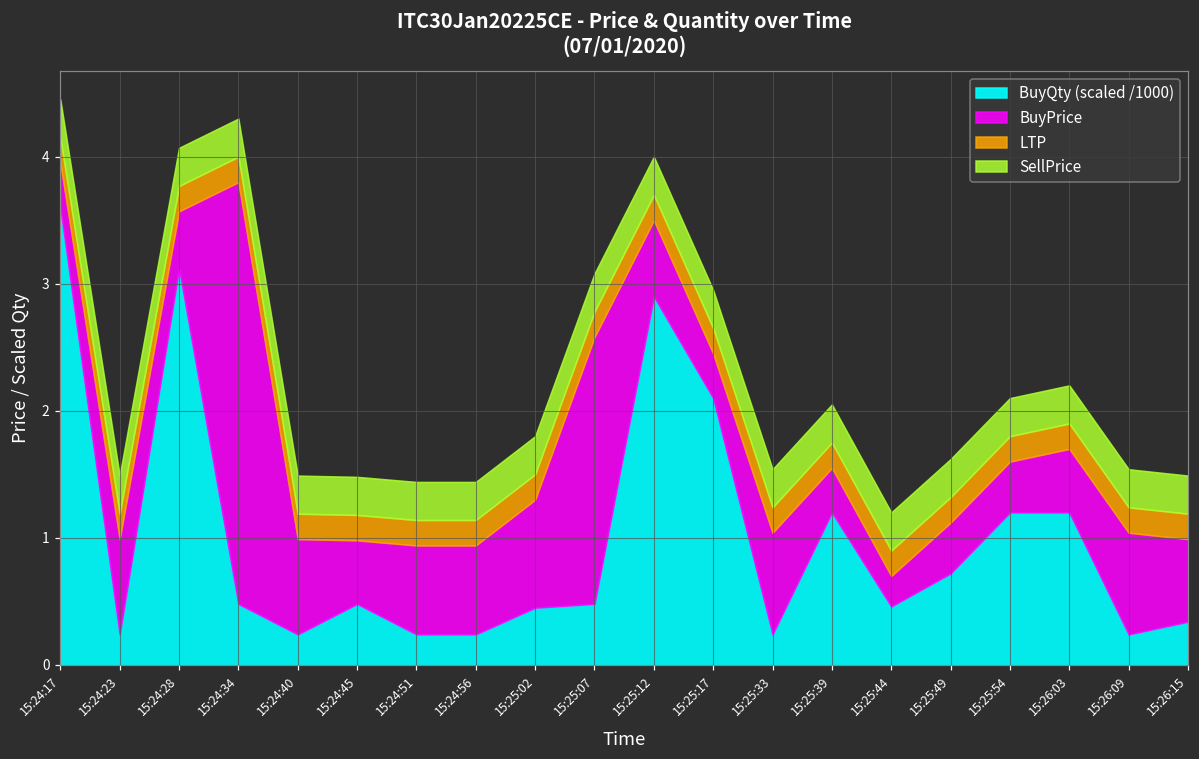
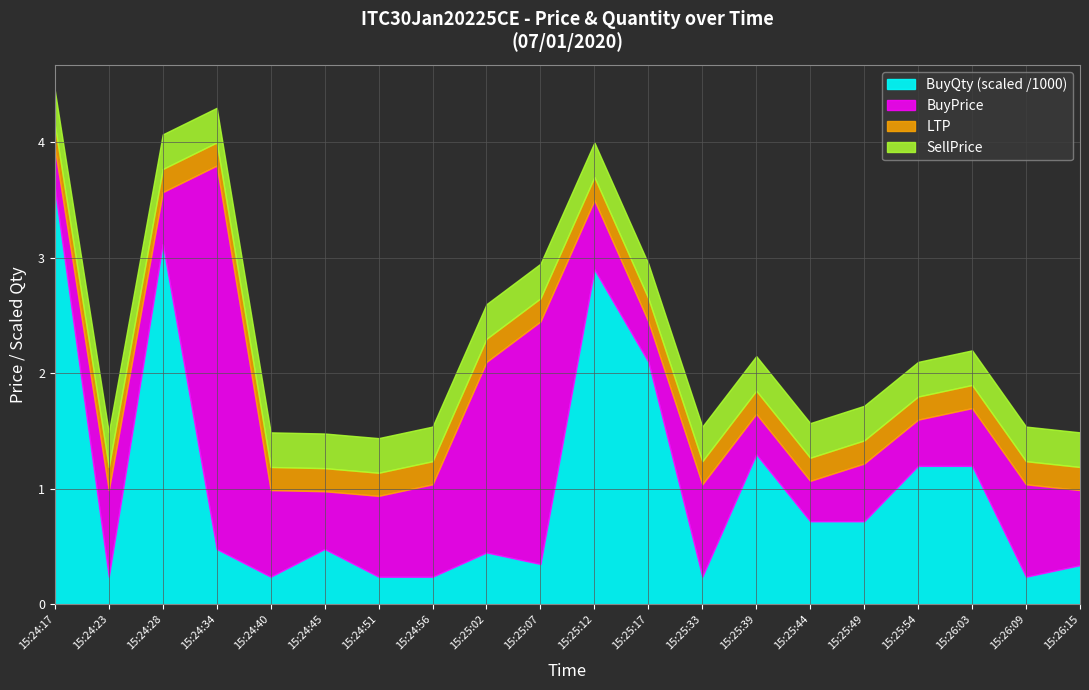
  {
    "BuyQty (scaled /1000)": {
      "15:24:17": 3.60,
      "15:24:23": 0.24,
      "15:24:28": 3.12,
      "15:24:34": 0.48,
      "15:24:40": 0.24,
      "15:24:45": 0.48,
      "15:24:51": 0.24,
      "15:24:56": 0.24,
      "15:25:02": 0.45,
-     "15:25:07": 0.48,
+     "15:25:07": 0.35,
      "15:25:12": 2.90,
      "15:25:17": 2.10,
      "15:25:33": 0.24,
-     "15:25:39": 1.2,
-     "15:25:44": 0.46,
+     "15:25:39": 1.3,
+     "15:25:44": 0.72,
      "15:25:49": 0.72,
      "15:25:54": 1.20,
      "15:26:03": 1.20,
      "15:26:09": 0.24,
      "15:26:15": 0.34
    },
    "BuyPrice": {
      "15:24:17": 0.35,
      "15:24:23": 0.75,
      "15:24:28": 0.45,
      "15:24:34": 3.32,
      "15:24:40": 0.75,
      "15:24:45": 0.50,
      "15:24:51": 0.70,
-     "15:24:56": 0.70,
-     "15:25:02": 0.85,
+     "15:24:56": 0.80,
+     "15:25:02": 1.65,
      "15:25:07": 2.10,
      "15:25:12": 0.60,
      "15:25:17": 0.35,
      "15:25:33": 0.80,
      "15:25:39": 0.35,
-     "15:25:44": 0.24,
-     "15:25:49": 0.40,
+     "15:25:44": 0.35,
+     "15:25:49": 0.50,
      "15:25:54": 0.40,
      "15:26:03": 0.50,
      "15:26:09": 0.80,
      "15:26:15": 0.65
    },
    "LTP": {
      "15:24:17": 0.20,
      "15:24:23": 0.20,
      "15:24:28": 0.20,
      "15:24:34": 0.20,
      "15:24:40": 0.20,
      "15:24:45": 0.20,
      "15:24:51": 0.20,
      "15:24:56": 0.20,
      "15:25:02": 0.20,
      "15:25:07": 0.20,
      "15:25:12": 0.20,
      "15:25:17": 0.20,
      "15:25:33": 0.20,
      "15:25:39": 0.20,
      "15:25:44": 0.20,
      "15:25:49": 0.20,
      "15:25:54": 0.20,
      "15:26:03": 0.20,
      "15:26:09": 0.20,
      "15:26:15": 0.20
    },
    "SellPrice": {
      "15:24:17": 0.30,
      "15:24:23": 0.30,
      "15:24:28": 0.30,
      "15:24:34": 0.30,
      "15:24:40": 0.30,
      "15:24:45": 0.30,
      "15:24:51": 0.30,
      "15:24:56": 0.30,
      "15:25:02": 0.30,
      "15:25:07": 0.30,
      "15:25:12": 0.30,
      "15:25:17": 0.30,
      "15:25:33": 0.30,
      "15:25:39": 0.30,
      "15:25:44": 0.30,
      "15:25:49": 0.30,
      "15:25:54": 0.30,
      "15:26:03": 0.30,
      "15:26:09": 0.30,
      "15:26:15": 0.30
    }
  }
